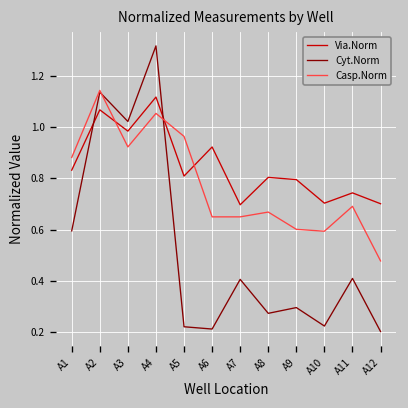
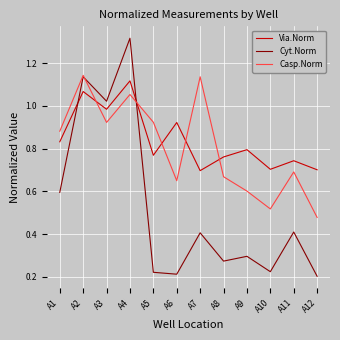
  {
    "Via.Norm": {
      "A1": 0.83,
      "A2": 1.07,
      "A3": 0.98,
      "A4": 1.12,
-     "A5": 0.81,
+     "A5": 0.77,
      "A6": 0.92,
      "A7": 0.70,
-     "A8": 0.80,
+     "A8": 0.76,
      "A9": 0.80,
      "A10": 0.70,
      "A11": 0.74,
      "A12": 0.70
    },
    "Cyt.Norm": {
      "A1": 0.60,
      "A3": 1.02,
      "A4": 1.32,
      "A5": 0.22,
      "A6": 0.21,
      "A7": 0.41,
      "A8": 0.27,
      "A9": 0.30,
      "A10": 0.22,
      "A11": 0.41,
      "A12": 0.20
    },
    "Casp.Norm": {
      "A1": 0.88,
      "A3": 0.92,
      "A4": 1.05,
-     "A5": 0.96,
+     "A5": 0.92,
      "A6": 0.65,
-     "A7": 0.65,
+     "A7": 1.14,
      "A8": 0.67,
      "A9": 0.60,
-     "A10": 0.59,
+     "A10": 0.52,
      "A11": 0.69,
      "A12": 0.48
    }
  }
